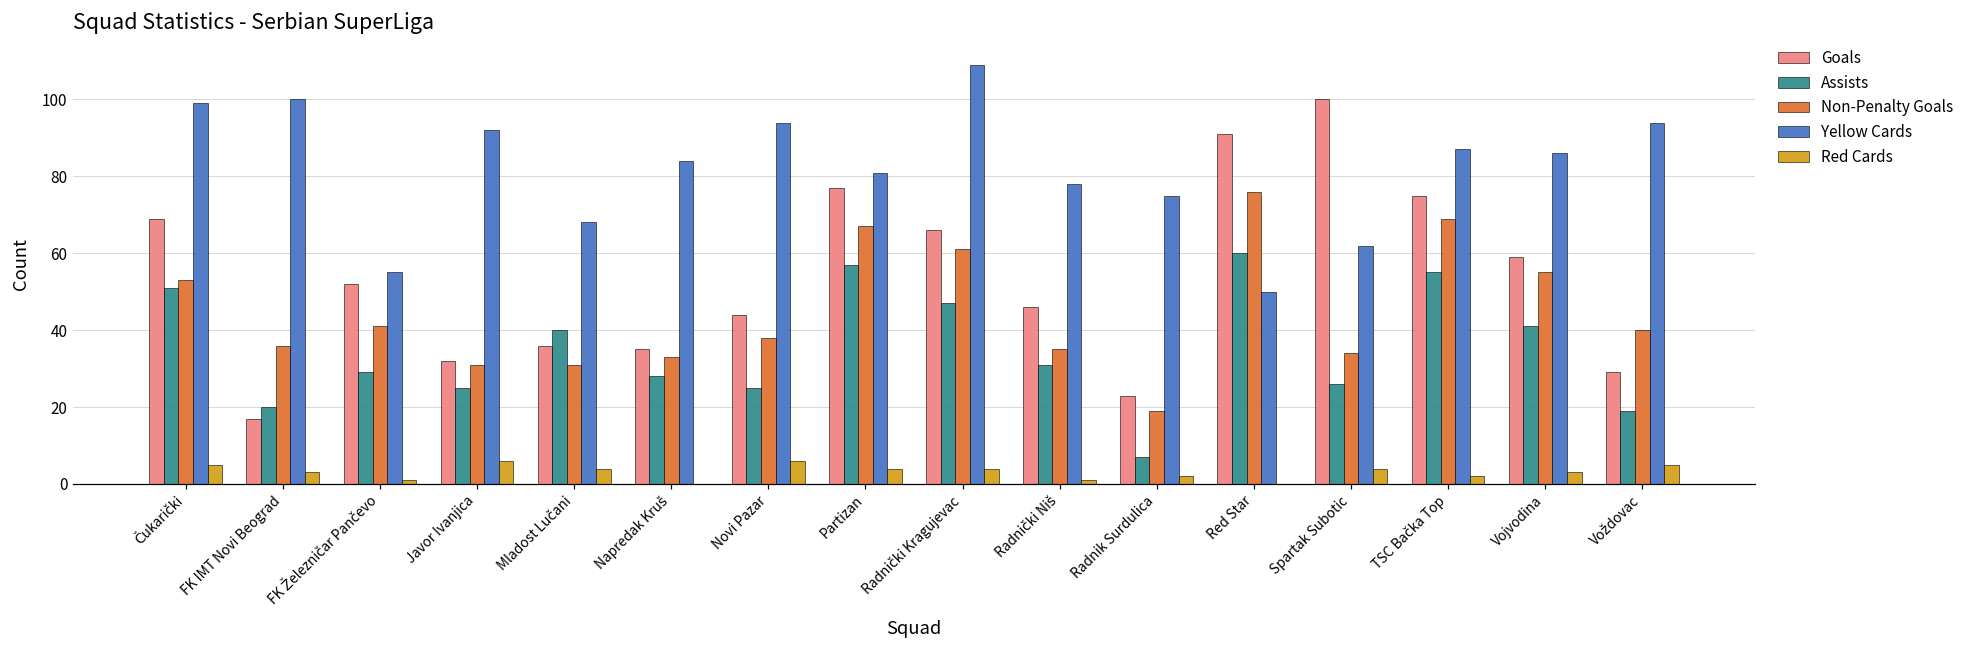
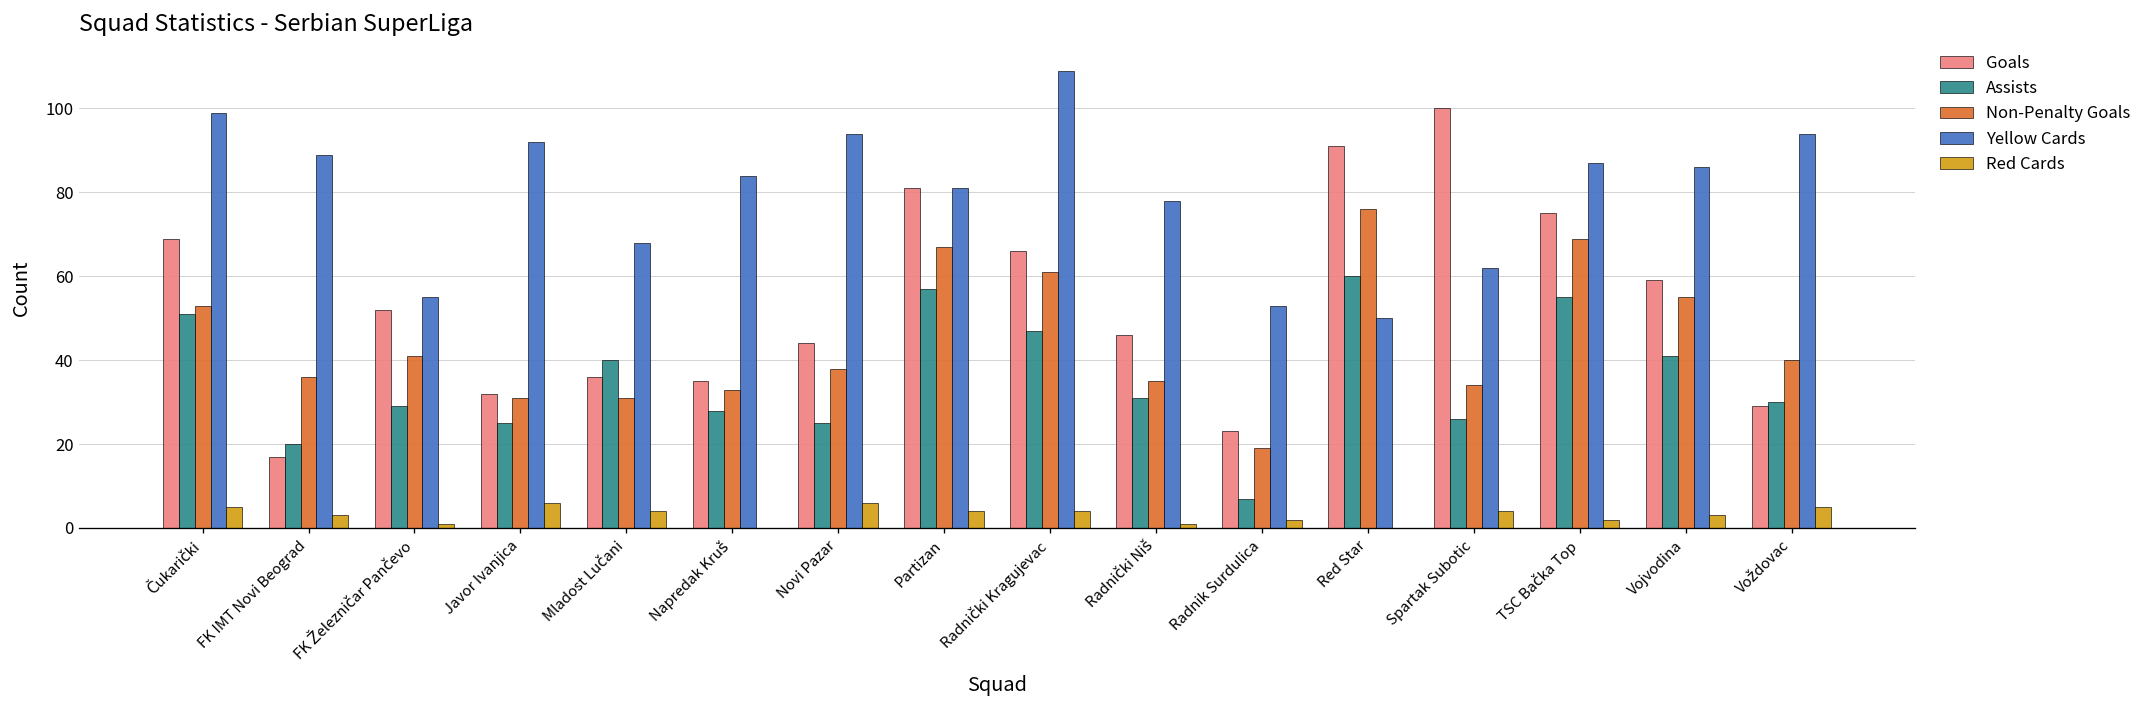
  {
    "Goals": {
      "Čukarički": 69,
      "FK IMT Novi Beograd": 17,
      "FK Železničar Pančevo": 52,
      "Javor Ivanjica": 32,
      "Mladost Lučani": 36,
      "Napredak Kruš": 35,
      "Novi Pazar": 44,
-     "Partizan": 77,
+     "Partizan": 81,
      "Radnički Kragujevac": 66,
      "Radnički Niš": 46,
      "Radnik Surdulica": 23,
      "Red Star": 91,
      "Spartak Subotic": 100,
      "TSC Bačka Top": 75,
      "Vojvodina": 59,
      "Voždovac": 29
    },
    "Assists": {
      "Čukarički": 51,
      "FK IMT Novi Beograd": 20,
      "FK Železničar Pančevo": 29,
      "Javor Ivanjica": 25,
      "Mladost Lučani": 40,
      "Napredak Kruš": 28,
      "Novi Pazar": 25,
      "Partizan": 57,
      "Radnički Kragujevac": 47,
      "Radnički Niš": 31,
      "Radnik Surdulica": 7,
      "Red Star": 60,
      "Spartak Subotic": 26,
      "TSC Bačka Top": 55,
      "Vojvodina": 41,
-     "Voždovac": 19
+     "Voždovac": 30
    },
    "Yellow Cards": {
      "Čukarički": 99,
-     "FK IMT Novi Beograd": 100,
+     "FK IMT Novi Beograd": 89,
      "FK Železničar Pančevo": 55,
      "Javor Ivanjica": 92,
      "Mladost Lučani": 68,
      "Napredak Kruš": 84,
      "Novi Pazar": 94,
      "Partizan": 81,
      "Radnički Kragujevac": 109,
      "Radnički Niš": 78,
-     "Radnik Surdulica": 75,
+     "Radnik Surdulica": 53,
      "Red Star": 50,
      "Spartak Subotic": 62,
      "TSC Bačka Top": 87,
      "Vojvodina": 86,
      "Voždovac": 94
    }
  }
